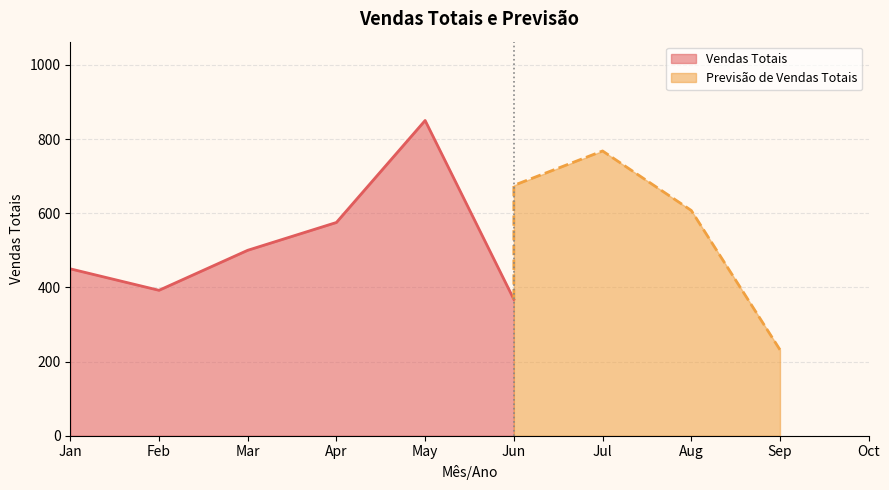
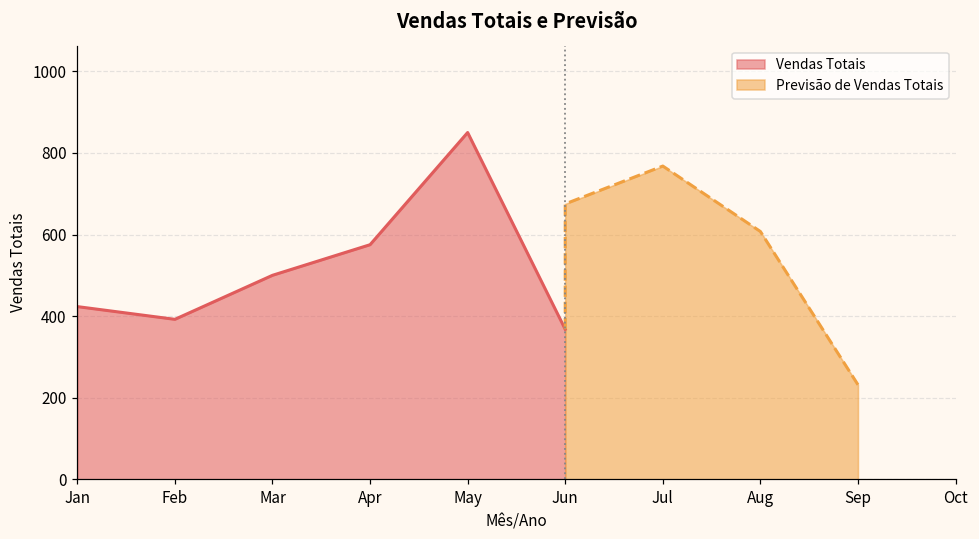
  {
    "Vendas Totais": {
-     "Jan": 450,
+     "Jan": 420,
      "Feb": 390,
      "Mar": 500,
      "Apr": 580,
      "May": 850
    }
  }
